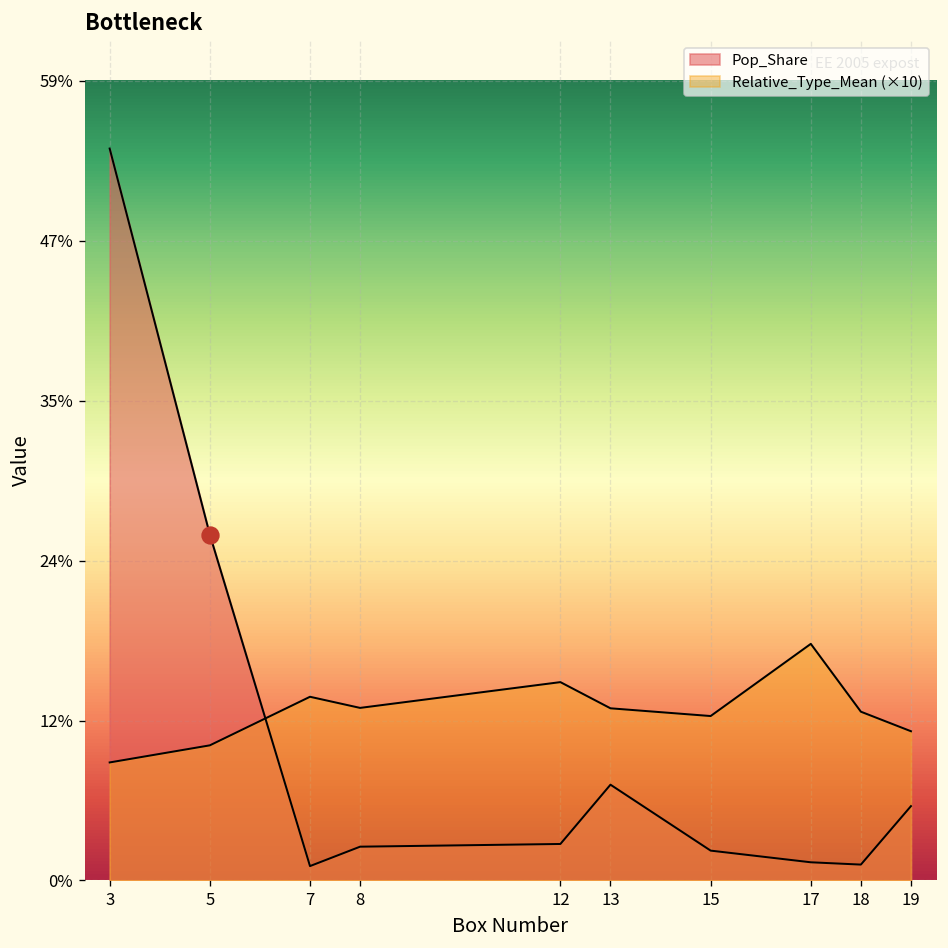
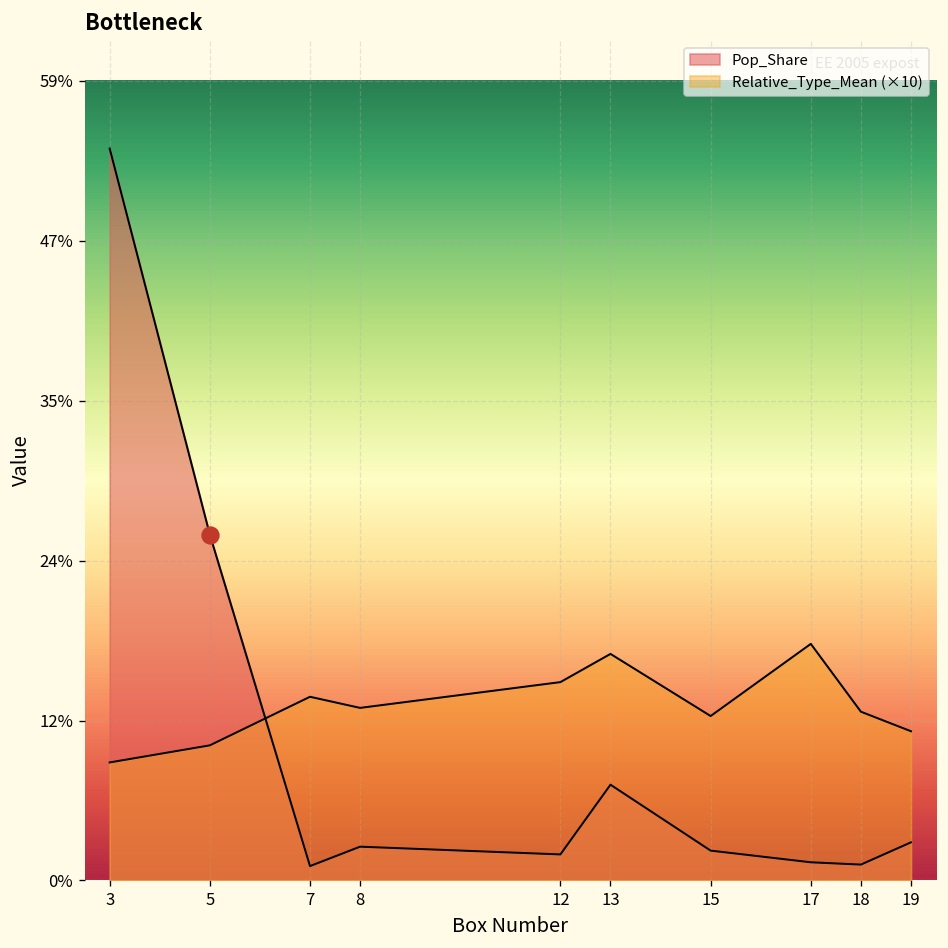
  {
    "Pop_Share": {
      "3": "54.0%",
      "7": "1.1%",
      "8": "2.5%",
-     "12": "2.7%",
+     "12": "1.9%",
      "13": "7.1%",
      "15": "2.2%",
      "17": "1.3%",
      "18": "1.2%",
-     "19": "5.5%"
+     "19": "2.8%"
    },
    "Relative_Type_Mean (×10)": {
      "3": "8.7%",
      "5": "10.0%",
      "7": "13.5%",
      "8": "12.7%",
      "12": "14.6%",
-     "13": "12.7%",
+     "13": "16.7%",
      "15": "12.1%",
      "17": "17.4%",
      "18": "12.4%",
      "19": "11.0%"
    }
  }
